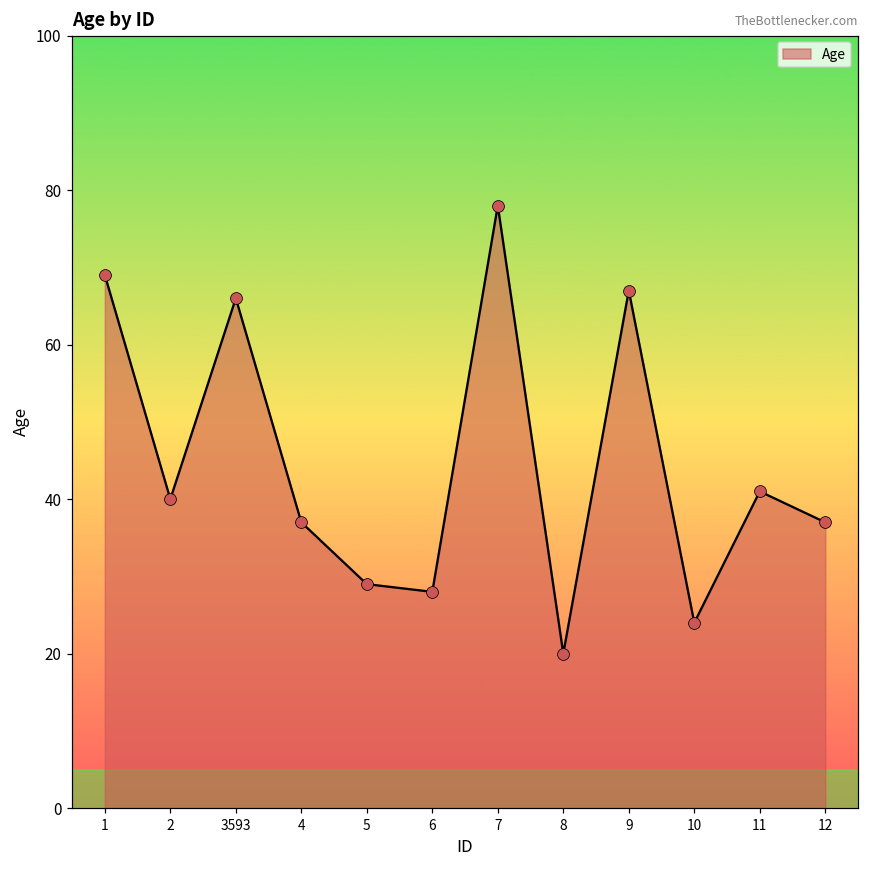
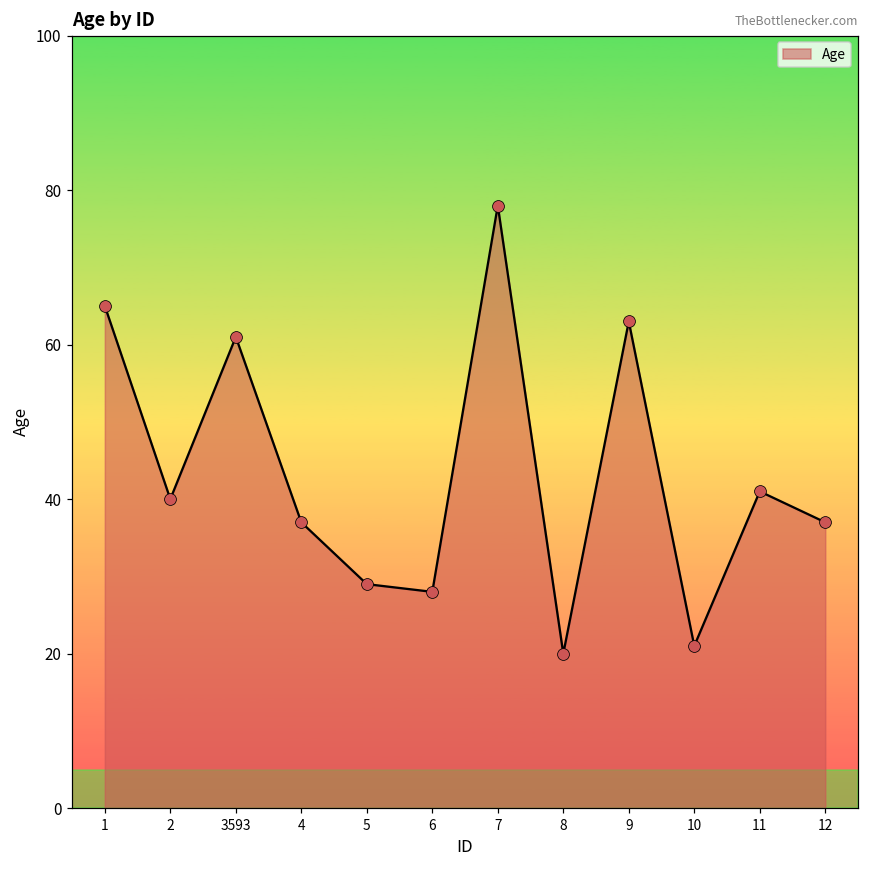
  {
-   "1": 69,
+   "1": 65,
    "2": 40,
-   "3593": 66,
+   "3593": 61,
    "4": 37,
    "5": 29,
    "6": 28,
    "7": 78,
    "8": 20,
-   "9": 67,
-   "10": 24,
+   "9": 63,
+   "10": 21,
    "11": 41,
    "12": 37
  }
